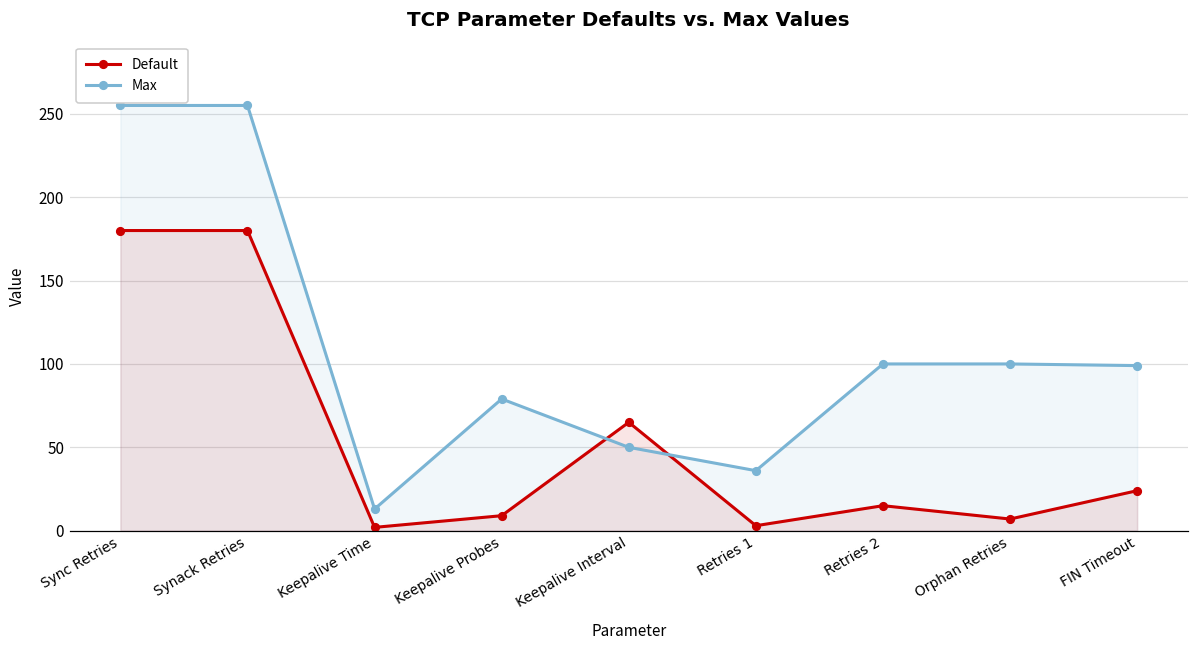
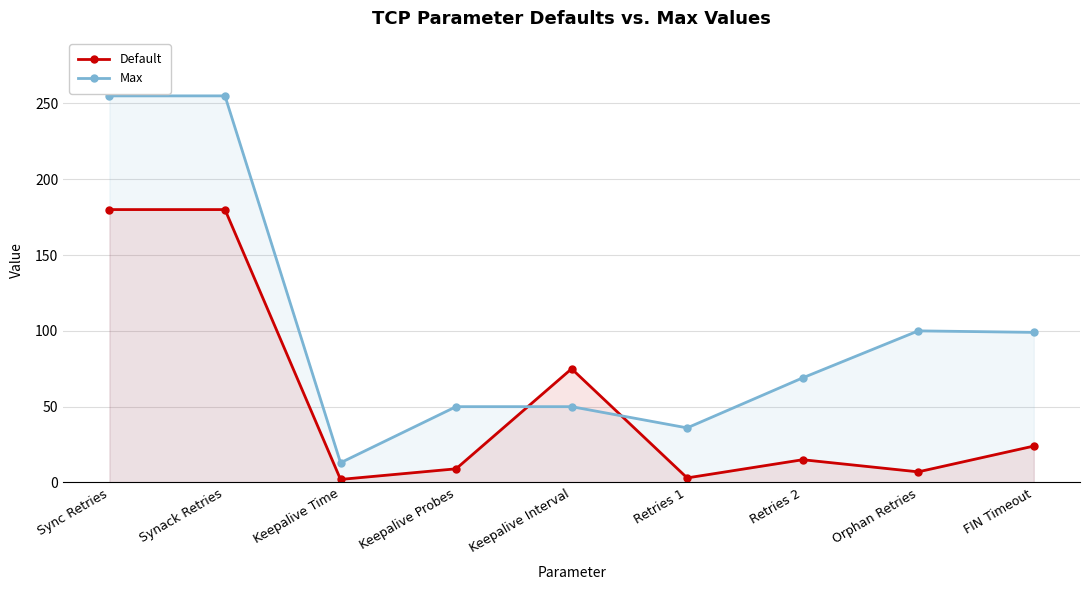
  {
    "Default": {
      "Sync Retries": 180,
      "Synack Retries": 180,
      "Keepalive Time": 2,
      "Keepalive Probes": 9,
-     "Keepalive Interval": 65,
+     "Keepalive Interval": 75,
      "Retries 1": 3,
      "Retries 2": 15,
      "Orphan Retries": 7,
      "FIN Timeout": 24
    },
    "Max": {
      "Sync Retries": 255,
      "Synack Retries": 255,
      "Keepalive Time": 13,
-     "Keepalive Probes": 79,
+     "Keepalive Probes": 50,
      "Keepalive Interval": 50,
      "Retries 1": 36,
-     "Retries 2": 100,
+     "Retries 2": 69,
      "Orphan Retries": 100,
      "FIN Timeout": 99
    }
  }
